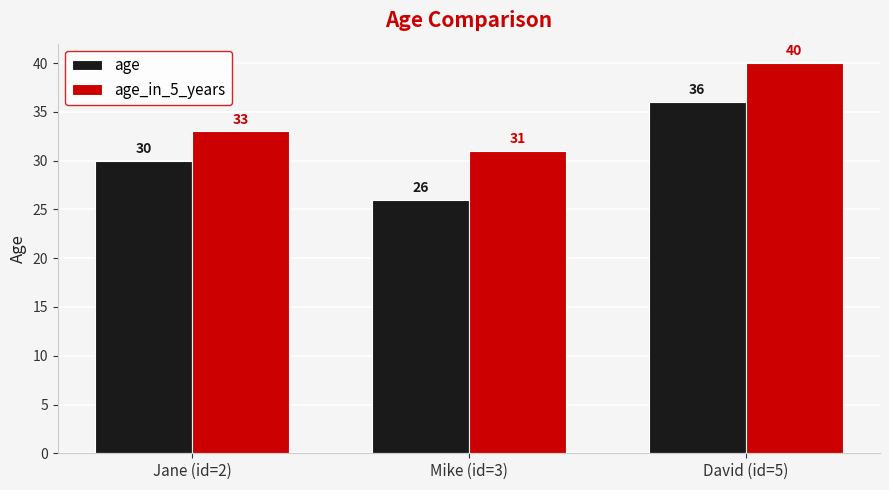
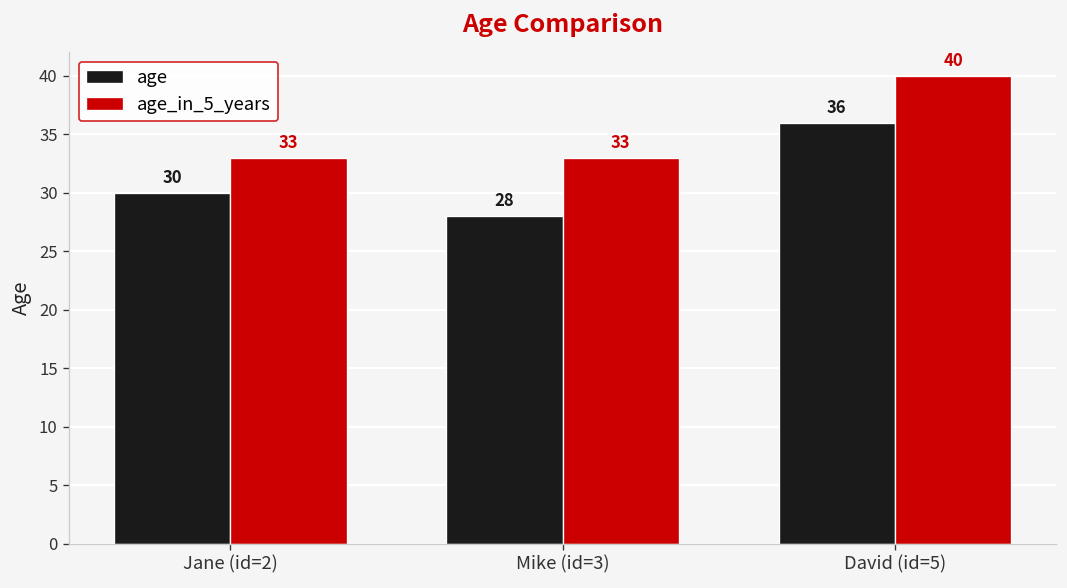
  {
    "age": {
      "Jane (id=2)": 30,
-     "Mike (id=3)": 26,
+     "Mike (id=3)": 28,
      "David (id=5)": 36
    },
    "age_in_5_years": {
      "Jane (id=2)": 33,
-     "Mike (id=3)": 31,
+     "Mike (id=3)": 33,
      "David (id=5)": 40
    }
  }
